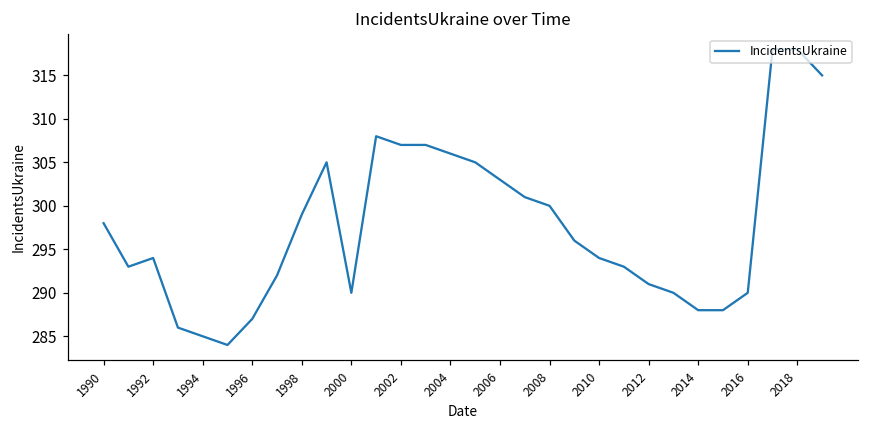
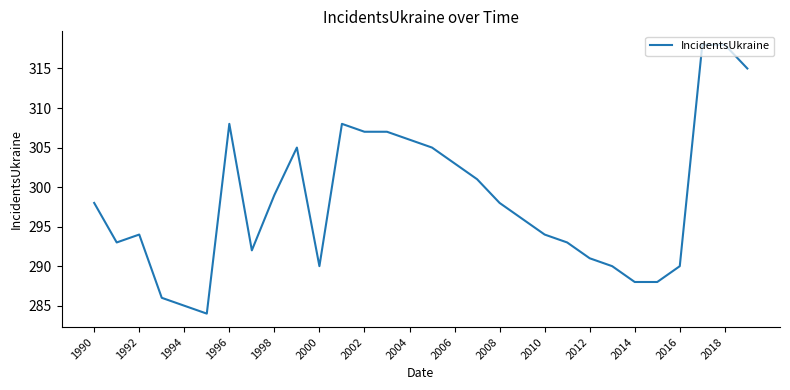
  {
    "1990": 298,
    "1992": 294,
    "1994": 285,
-   "1996": 287,
+   "1996": 308,
    "1998": 299,
    "2000": 290,
    "2002": 307,
    "2004": 306,
    "2006": 303,
-   "2008": 300,
+   "2008": 298,
    "2010": 294,
    "2012": 291,
    "2014": 288,
    "2016": 290
  }
